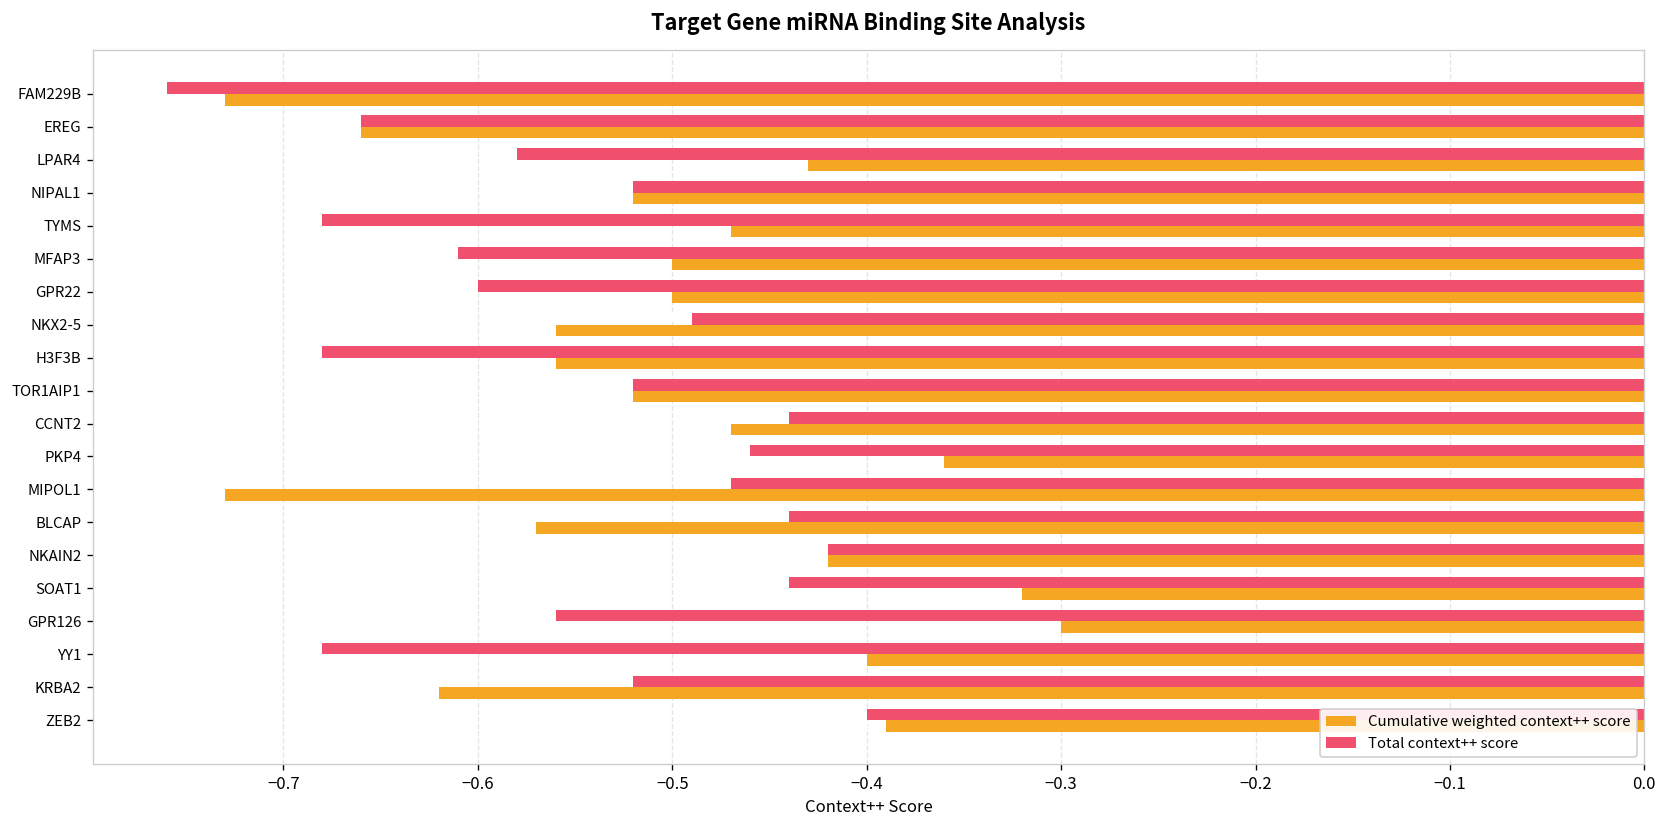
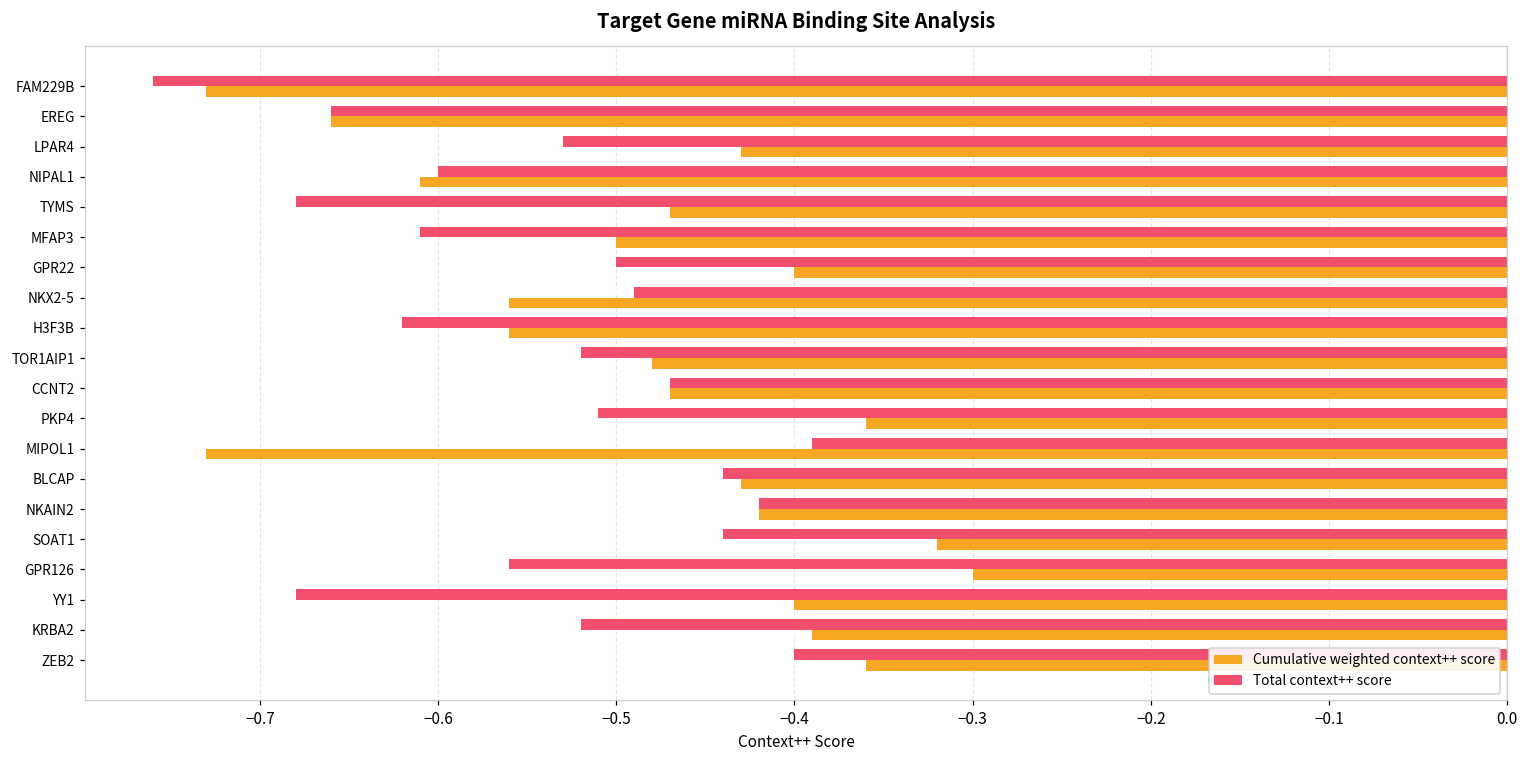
  {
    "Cumulative weighted context++ score": {
      "FAM229B": -0.73,
      "EREG": -0.66,
      "LPAR4": -0.43,
-     "NIPAL1": -0.52,
+     "NIPAL1": -0.61,
      "TYMS": -0.47,
      "MFAP3": -0.50,
-     "GPR22": -0.5,
+     "GPR22": -0.4,
      "NKX2-5": -0.56,
      "H3F3B": -0.56,
-     "TOR1AIP1": -0.52,
+     "TOR1AIP1": -0.48,
      "CCNT2": -0.47,
      "PKP4": -0.36,
      "MIPOL1": -0.73,
-     "BLCAP": -0.57,
+     "BLCAP": -0.43,
      "NKAIN2": -0.42,
      "SOAT1": -0.32,
      "GPR126": -0.30,
      "YY1": -0.40,
-     "KRBA2": -0.62,
-     "ZEB2": -0.39
+     "KRBA2": -0.39,
+     "ZEB2": -0.36
    },
    "Total context++ score": {
      "FAM229B": -0.76,
      "EREG": -0.66,
-     "LPAR4": -0.58,
-     "NIPAL1": -0.52,
+     "LPAR4": -0.53,
+     "NIPAL1": -0.60,
      "TYMS": -0.68,
      "MFAP3": -0.61,
-     "GPR22": -0.6,
+     "GPR22": -0.5,
      "NKX2-5": -0.49,
-     "H3F3B": -0.68,
+     "H3F3B": -0.62,
      "TOR1AIP1": -0.52,
-     "CCNT2": -0.44,
-     "PKP4": -0.46,
-     "MIPOL1": -0.47,
+     "CCNT2": -0.47,
+     "PKP4": -0.51,
+     "MIPOL1": -0.39,
      "BLCAP": -0.44,
      "NKAIN2": -0.42,
      "SOAT1": -0.44,
      "GPR126": -0.56,
      "YY1": -0.68,
      "KRBA2": -0.52,
      "ZEB2": -0.40
    }
  }
